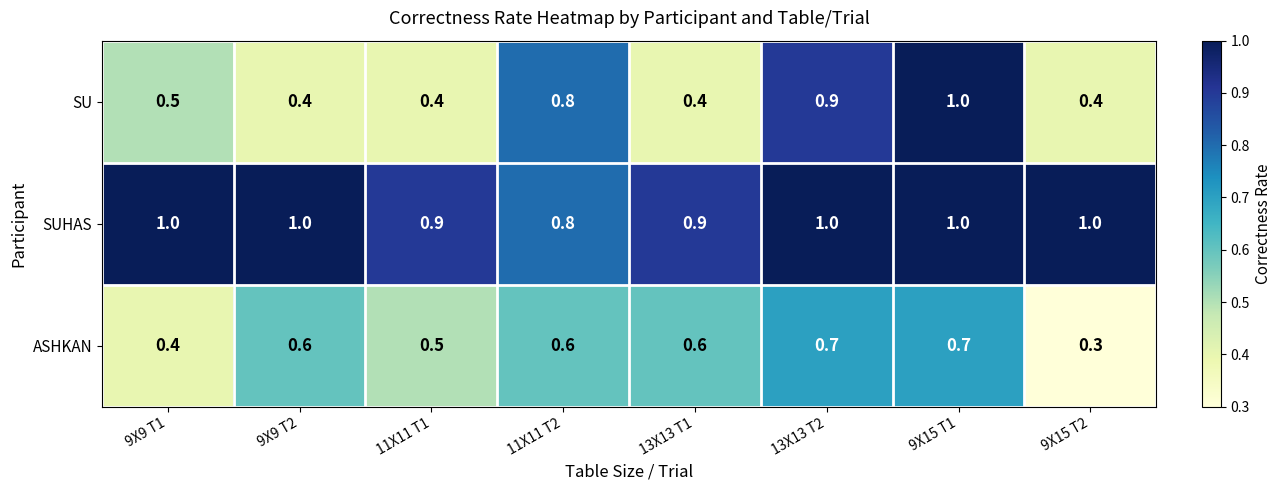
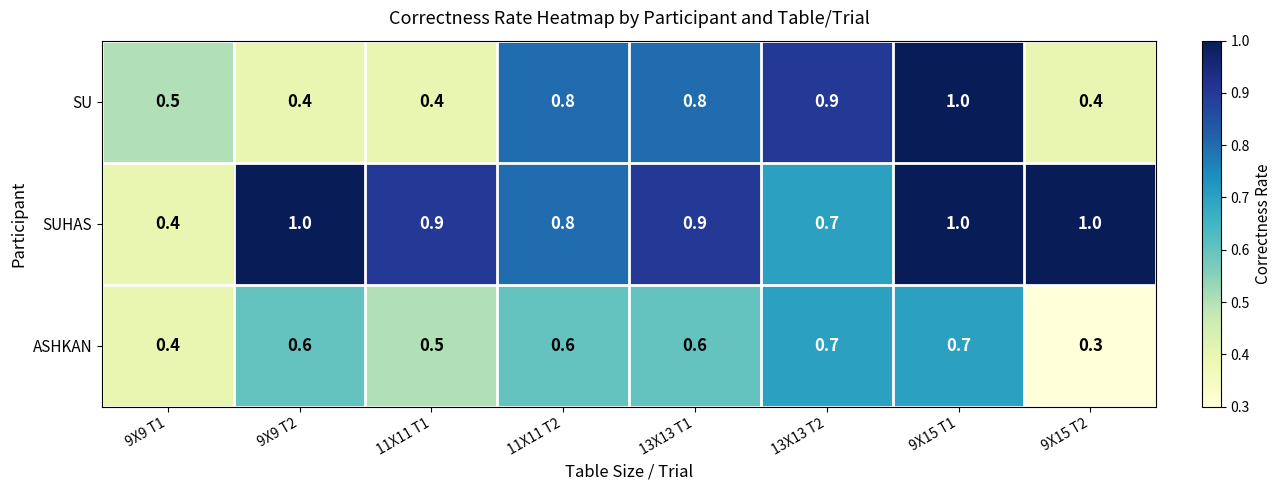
  {
    "SU": {
      "9X9 T1": 0.5,
      "9X9 T2": 0.4,
      "11X11 T1": 0.4,
      "11X11 T2": 0.8,
-     "13X13 T1": 0.4,
+     "13X13 T1": 0.8,
      "13X13 T2": 0.9,
      "9X15 T1": 1.0,
      "9X15 T2": 0.4
    },
    "SUHAS": {
-     "9X9 T1": 1.0,
+     "9X9 T1": 0.4,
      "9X9 T2": 1.0,
      "11X11 T1": 0.9,
      "11X11 T2": 0.8,
      "13X13 T1": 0.9,
-     "13X13 T2": 1.0,
+     "13X13 T2": 0.7,
      "9X15 T1": 1.0,
      "9X15 T2": 1.0
    },
    "ASHKAN": {
      "9X9 T1": 0.4,
      "9X9 T2": 0.6,
      "11X11 T1": 0.5,
      "11X11 T2": 0.6,
      "13X13 T1": 0.6,
      "13X13 T2": 0.7,
      "9X15 T1": 0.7,
      "9X15 T2": 0.3
    }
  }
